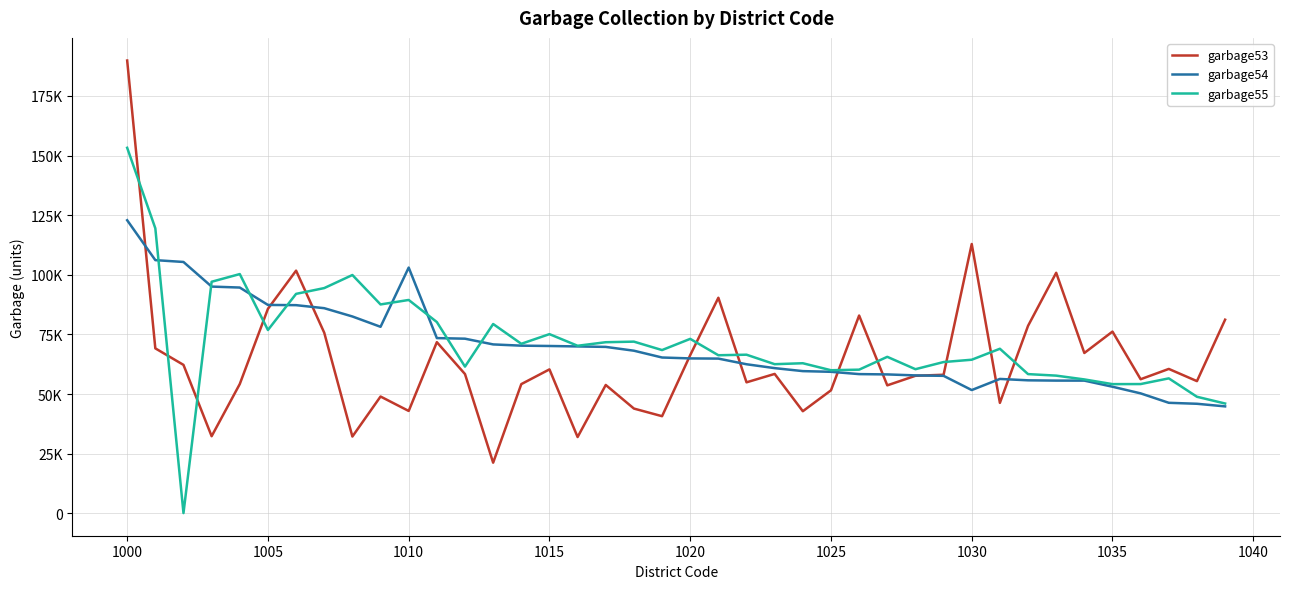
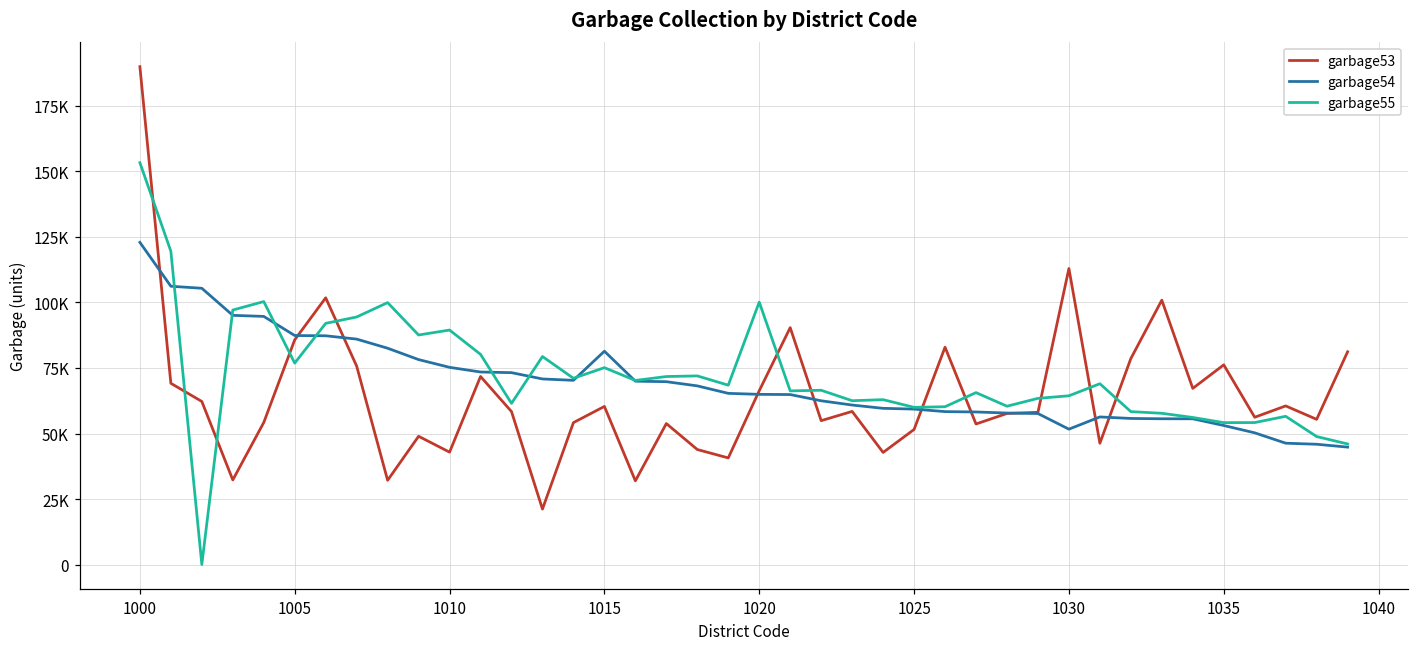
  {
    "garbage53": {
      "1000": 190000,
      "1005": 86000,
      "1010": 43000,
      "1015": 60000,
      "1020": 66000,
      "1025": 52000,
      "1030": 113000,
      "1035": 76000
    },
    "garbage54": {
      "1000": 123000,
      "1005": 87000,
-     "1010": 103000,
-     "1015": 70000,
+     "1010": 75000,
+     "1015": 81000,
      "1020": 65000,
      "1030": 52000,
      "1035": 53000
    },
    "garbage55": {
      "1000": 153000,
      "1005": 77000,
      "1010": 89000,
      "1015": 75000,
-     "1020": 73000,
+     "1020": 100000,
      "1030": 64000,
      "1035": 54000
    }
  }
